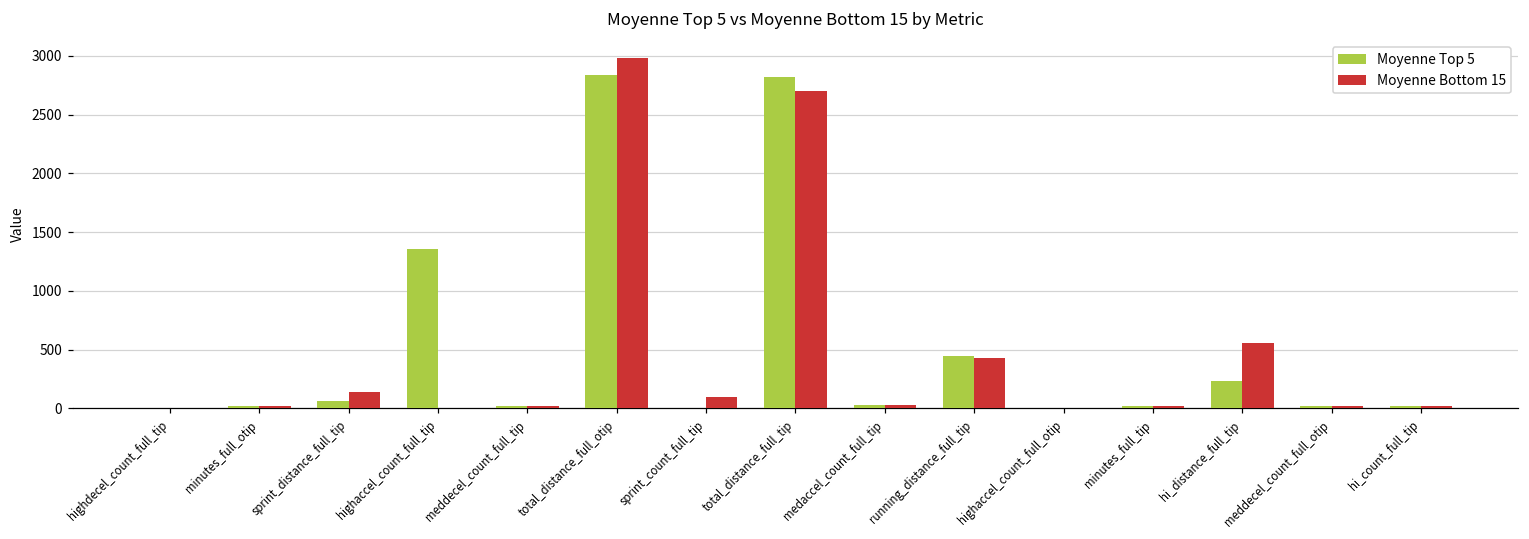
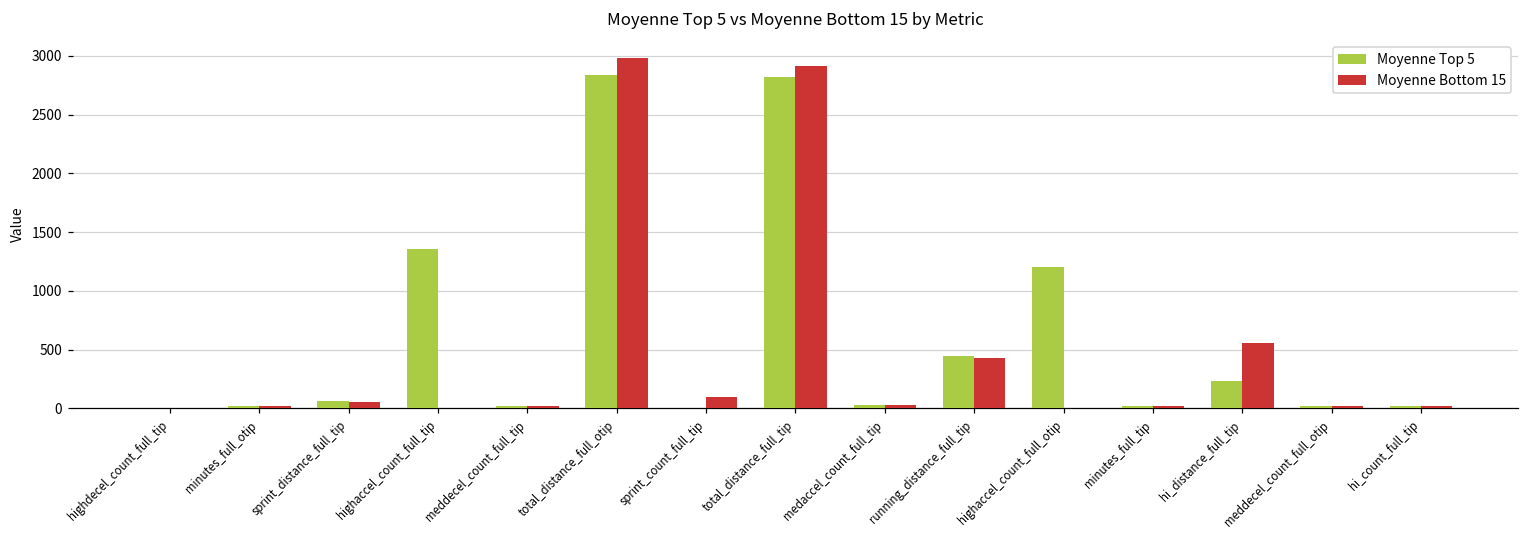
  {
    "Moyenne Top 5": {
      "sprint_distance_full_tip": 60,
      "highaccel_count_full_tip": 1350,
      "total_distance_full_otip": 2840,
      "total_distance_full_tip": 2820,
      "medaccel_count_full_tip": 30,
      "running_distance_full_tip": 450,
-     "highaccel_count_full_otip": 0,
+     "highaccel_count_full_otip": 1210,
      "hi_distance_full_tip": 240,
      "meddecel_count_full_otip": 20
    },
    "Moyenne Bottom 15": {
-     "sprint_distance_full_tip": 140,
+     "sprint_distance_full_tip": 60,
      "total_distance_full_otip": 2980,
      "sprint_count_full_tip": 100,
-     "total_distance_full_tip": 2700,
+     "total_distance_full_tip": 2910,
      "medaccel_count_full_tip": 30,
      "running_distance_full_tip": 430,
      "hi_distance_full_tip": 560,
      "meddecel_count_full_otip": 20
    }
  }
